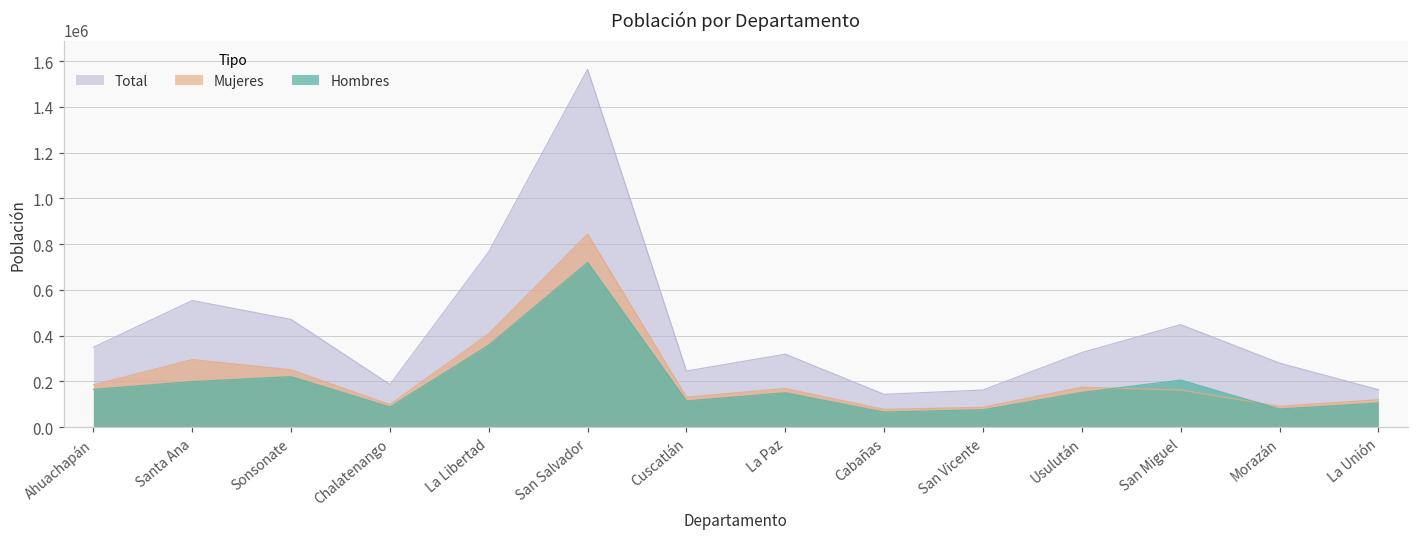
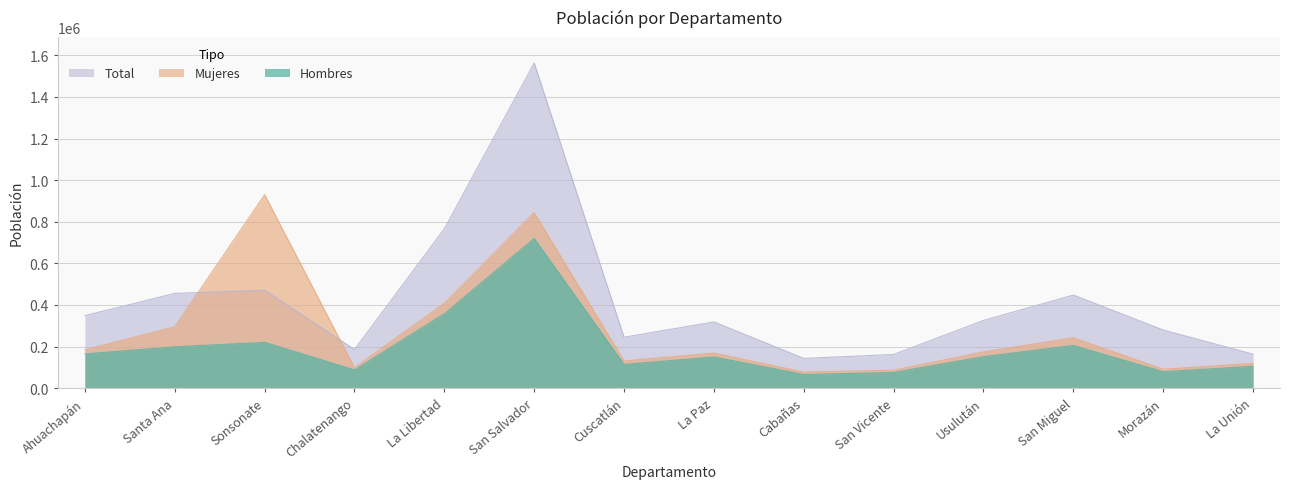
  {
    "Total": {
      "Ahuachapán": 350000,
-     "Santa Ana": 550000,
+     "Santa Ana": 460000,
      "Sonsonate": 470000,
      "Chalatenango": 190000,
      "La Libertad": 770000,
      "San Salvador": 1560000,
      "Cuscatlán": 240000,
      "La Paz": 320000,
      "Cabañas": 140000,
      "San Vicente": 160000,
      "Usulután": 330000,
      "San Miguel": 450000,
      "Morazán": 280000,
      "La Unión": 160000
    },
    "Mujeres": {
      "Ahuachapán": 180000,
      "Santa Ana": 300000,
-     "Sonsonate": 250000,
+     "Sonsonate": 930000,
      "La Libertad": 410000,
      "San Salvador": 840000,
      "Cuscatlán": 130000,
      "La Paz": 170000,
      "Usulután": 170000,
-     "San Miguel": 160000,
+     "San Miguel": 240000,
      "La Unión": 120000
    },
    "Hombres": {
      "Ahuachapán": 160000,
      "Santa Ana": 200000,
      "Sonsonate": 220000,
      "La Libertad": 360000,
      "San Salvador": 720000,
      "Cuscatlán": 110000,
      "La Paz": 150000,
      "Usulután": 150000,
      "San Miguel": 210000,
      "La Unión": 110000
    }
  }
